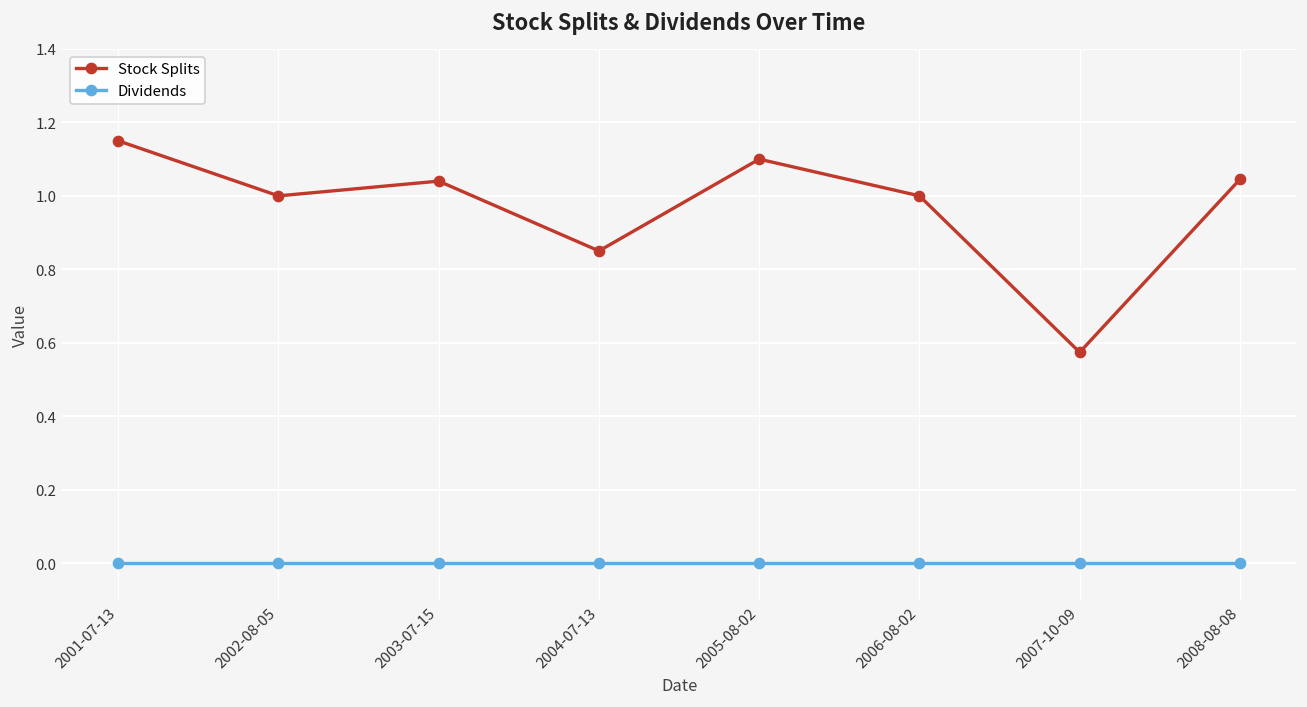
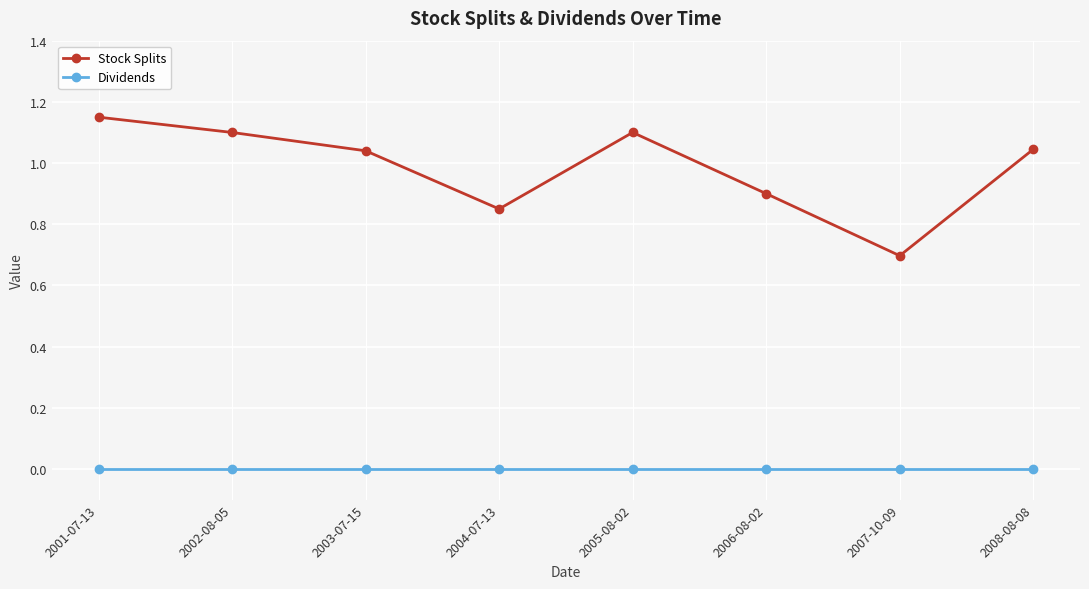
  {
    "Stock Splits": {
      "2001-07-13": 1.15,
-     "2002-08-05": 1.0,
+     "2002-08-05": 1.1,
      "2003-07-15": 1.04,
      "2004-07-13": 0.85,
      "2005-08-02": 1.10,
-     "2006-08-02": 1.0,
-     "2007-10-09": 0.57,
+     "2006-08-02": 0.9,
+     "2007-10-09": 0.70,
      "2008-08-08": 1.05
    },
    "Dividends": {
      "2001-07-13": 0.00,
      "2002-08-05": 0.00,
      "2003-07-15": 0.00,
      "2004-07-13": 0.00,
      "2005-08-02": 0.00,
      "2006-08-02": 0.00,
      "2007-10-09": 0.00,
      "2008-08-08": 0.00
    }
  }
